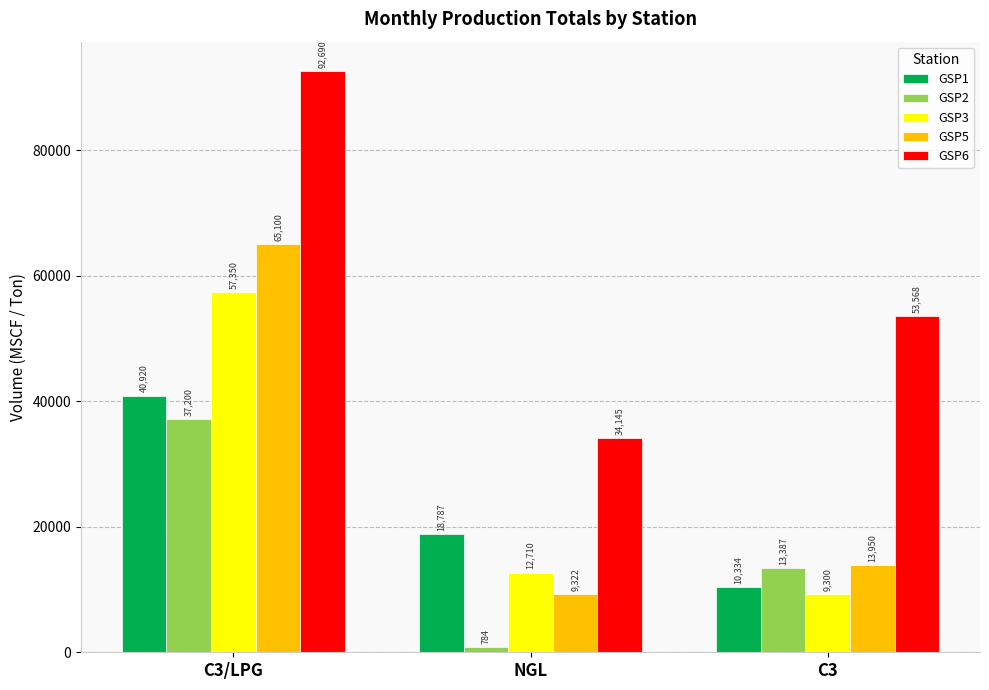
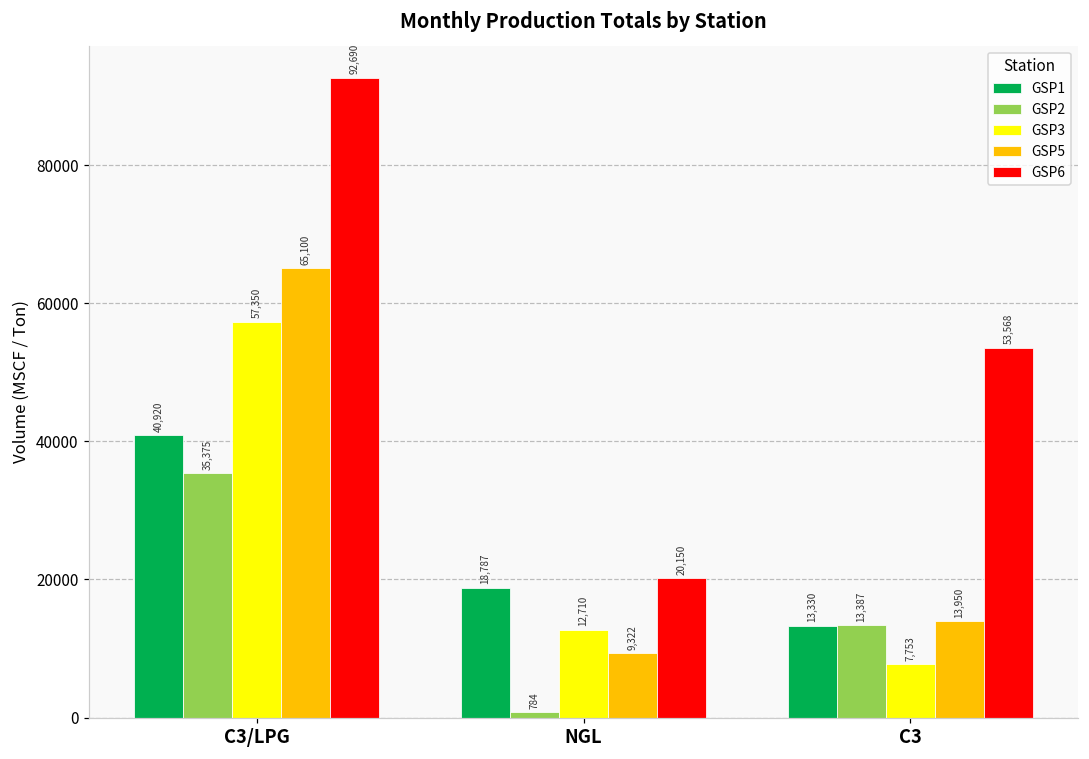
  {
    "GSP1": {
      "C3/LPG": "40,920",
      "NGL": "18,787",
-     "C3": "10,334"
+     "C3": "13,330"
    },
    "GSP2": {
-     "C3/LPG": "37,200",
+     "C3/LPG": "35,375",
      "NGL": "784",
      "C3": "13,387"
    },
    "GSP3": {
      "C3/LPG": "57,350",
      "NGL": "12,710",
-     "C3": "9,300"
+     "C3": "7,753"
    },
    "GSP5": {
      "C3/LPG": "65,100",
      "NGL": "9,322",
      "C3": "13,950"
    },
    "GSP6": {
      "C3/LPG": "92,690",
-     "NGL": "34,145",
+     "NGL": "20,150",
      "C3": "53,568"
    }
  }
